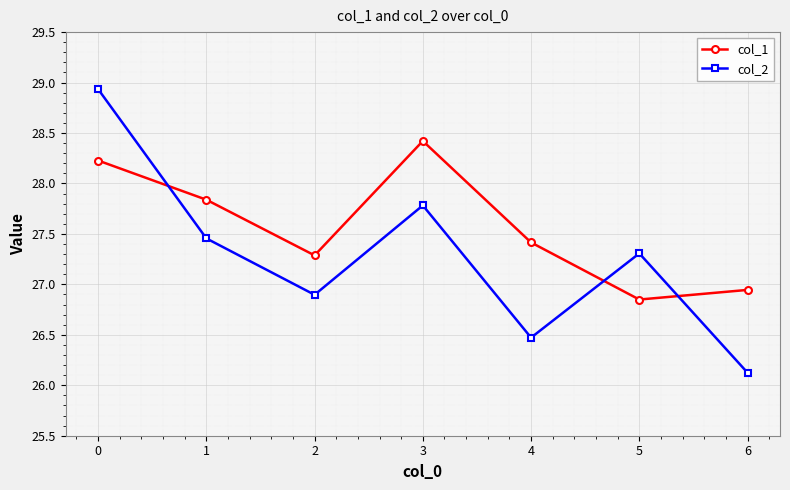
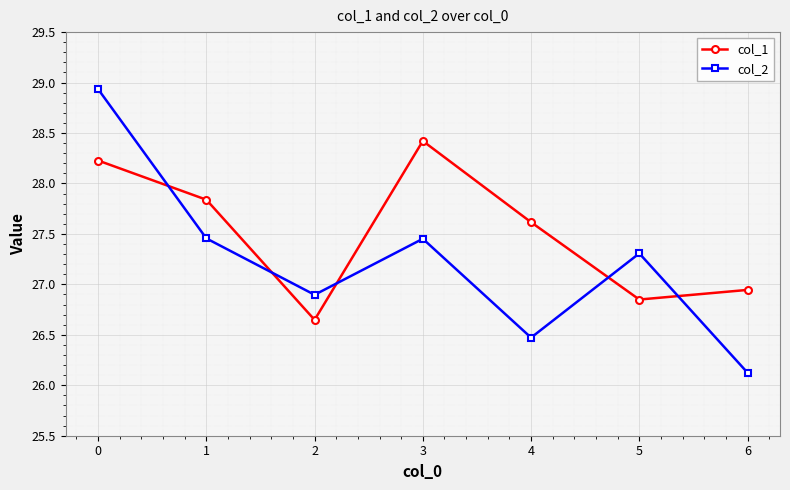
  {
    "col_1": {
      "0": 28.23,
      "1": 27.84,
-     "2": 27.29,
+     "2": 26.65,
      "3": 28.42,
-     "4": 27.42,
+     "4": 27.62,
      "5": 26.85,
      "6": 26.95
    },
    "col_2": {
      "0": 28.93,
      "1": 27.46,
      "2": 26.90,
-     "3": 27.78,
+     "3": 27.45,
      "4": 26.47,
      "5": 27.31,
      "6": 26.12
    }
  }
